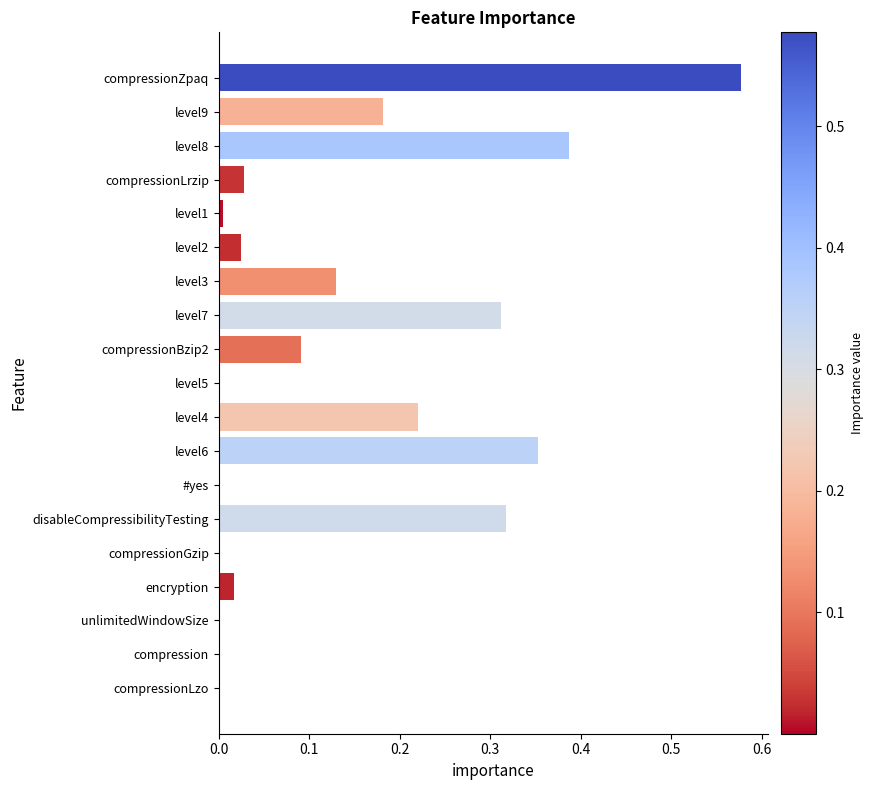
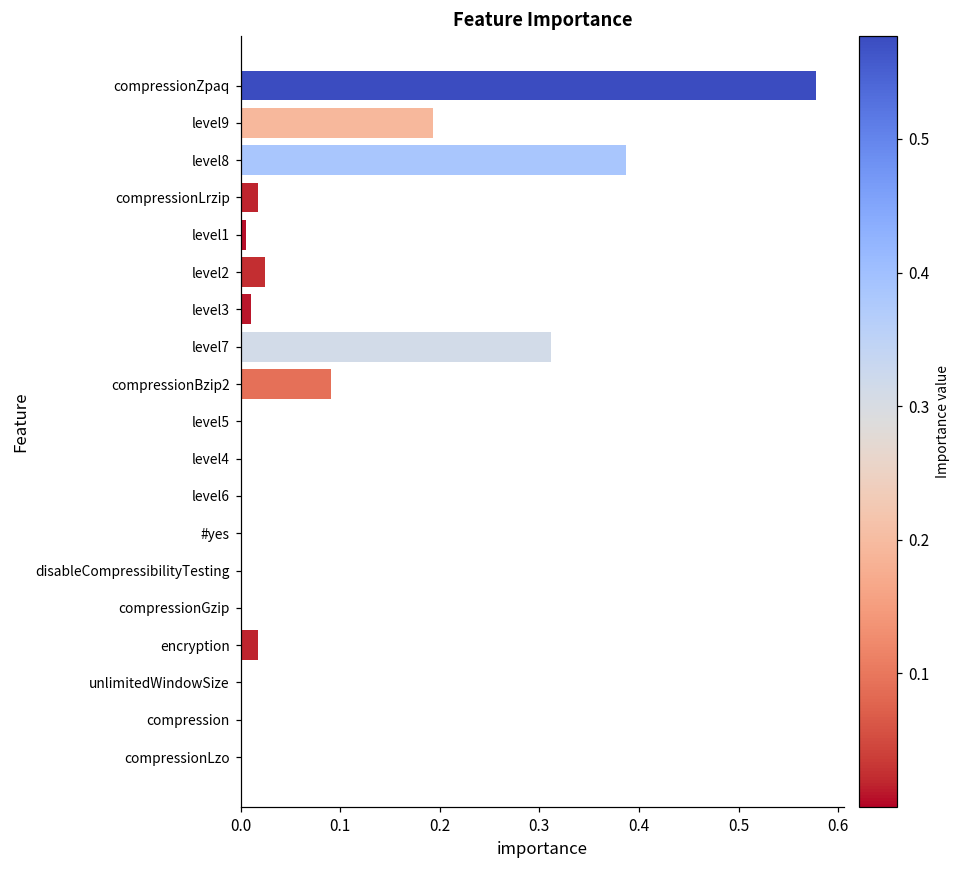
  {
    "compressionZpaq": 0.58,
-   "level9": 0.18,
+   "level9": 0.19,
    "level8": 0.39,
-   "compressionLrzip": 0.03,
+   "compressionLrzip": 0.02,
    "level1": 0.01,
    "level2": 0.02,
-   "level3": 0.13,
+   "level3": 0.01,
    "level7": 0.31,
    "compressionBzip2": 0.09,
-   "level4": 0.22,
-   "level6": 0.35,
-   "disableCompressibilityTesting": 0.32,
+   "level4": 0.00,
+   "level6": 0.00,
+   "disableCompressibilityTesting": 0.00,
    "encryption": 0.02
  }
